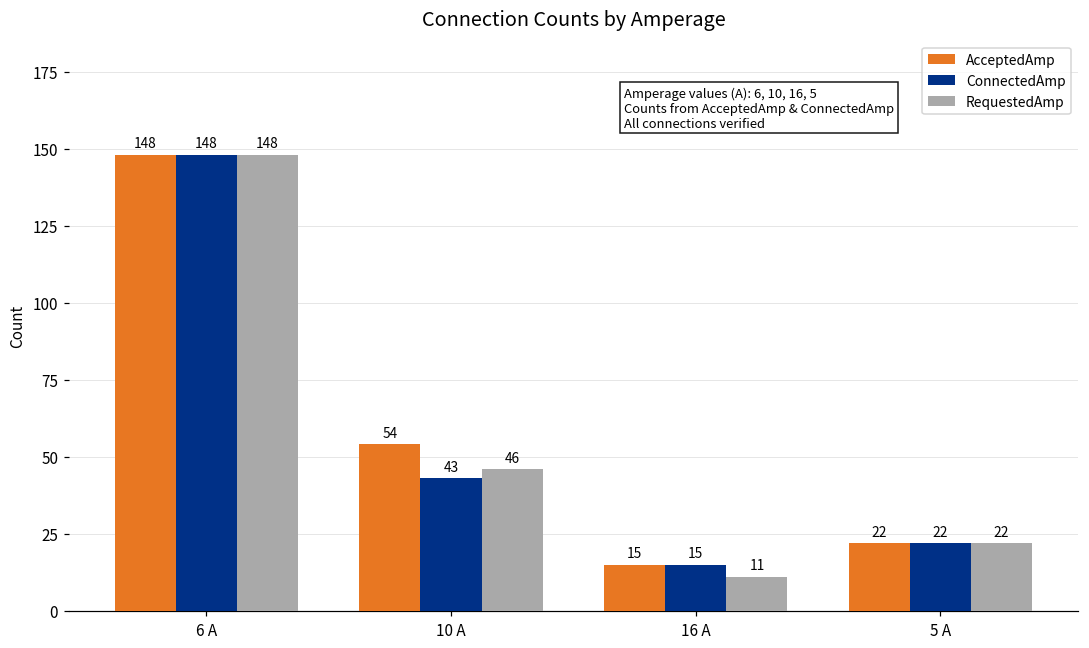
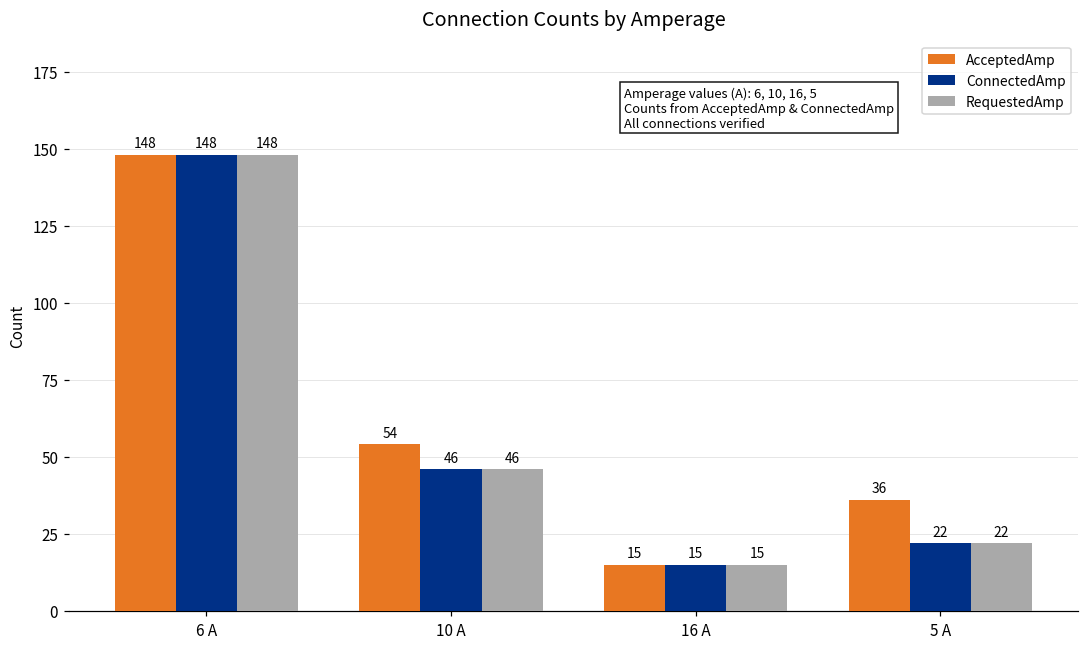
  {
    "AcceptedAmp": {
      "6 A": 148,
      "10 A": 54,
      "16 A": 15,
-     "5 A": 22
+     "5 A": 36
    },
    "ConnectedAmp": {
      "6 A": 148,
-     "10 A": 43,
+     "10 A": 46,
      "16 A": 15,
      "5 A": 22
    },
    "RequestedAmp": {
      "6 A": 148,
      "10 A": 46,
-     "16 A": 11,
+     "16 A": 15,
      "5 A": 22
    }
  }
